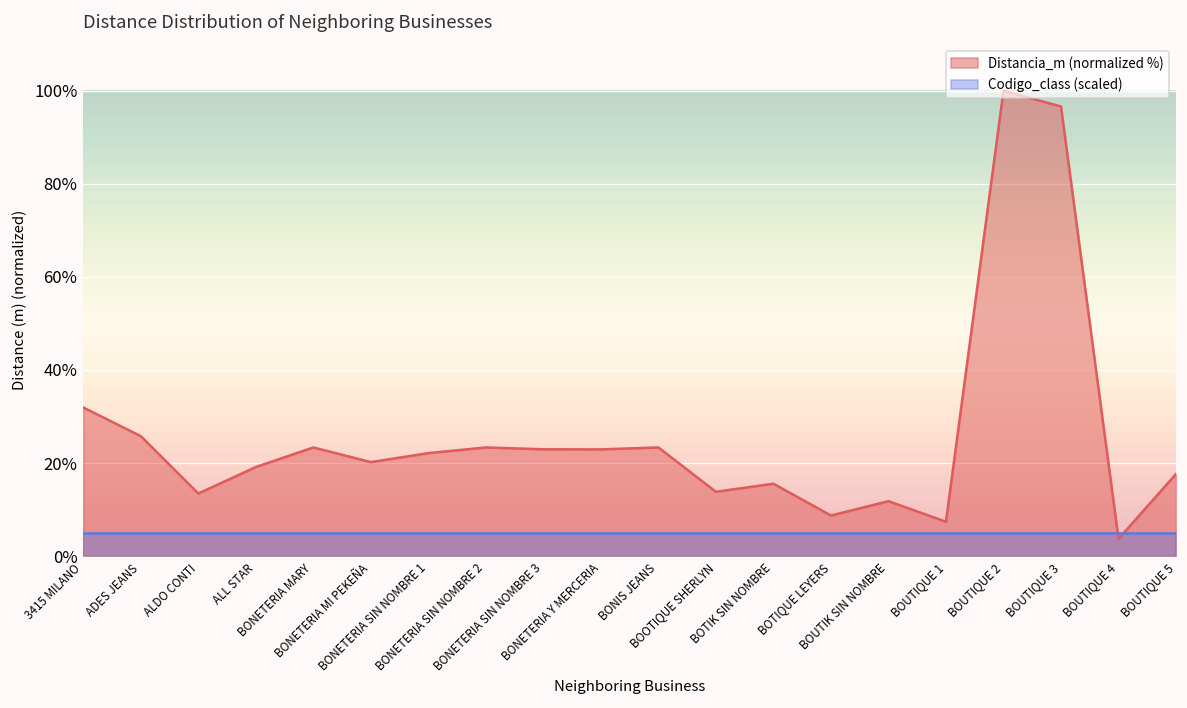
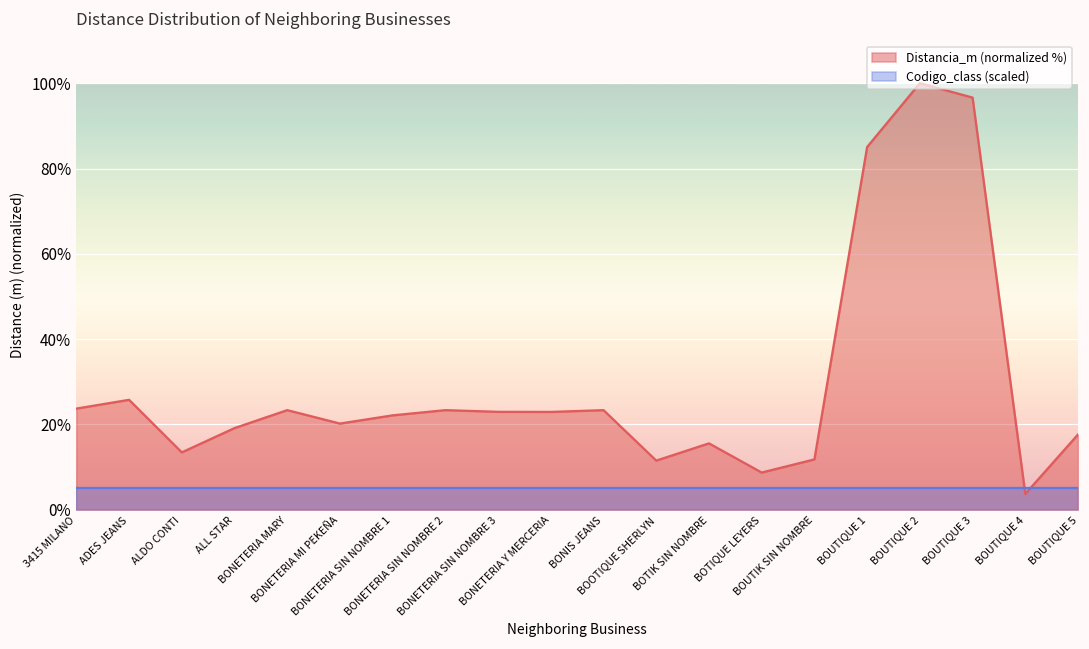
  {
    "Distancia_m (normalized %)": {
-     "3415 MILANO": "32%",
+     "3415 MILANO": "24%",
      "ADES JEANS": "26%",
      "ALDO CONTI": "13%",
      "ALL STAR": "19%",
      "BONETERIA MARY": "23%",
      "BONETERIA MI PEKEÑA": "20%",
      "BONETERIA SIN NOMBRE 1": "22%",
      "BONETERIA SIN NOMBRE 2": "23%",
      "BONETERIA SIN NOMBRE 3": "23%",
      "BONETERIA Y MERCERIA": "23%",
      "BONIS JEANS": "23%",
-     "BOOTIQUE SHERLYN": "14%",
+     "BOOTIQUE SHERLYN": "12%",
      "BOTIK SIN NOMBRE": "16%",
      "BOTIQUE LEYERS": "9%",
      "BOUTIK SIN NOMBRE": "12%",
-     "BOUTIQUE 1": "7%",
+     "BOUTIQUE 1": "85%",
      "BOUTIQUE 3": "97%",
      "BOUTIQUE 4": "4%",
      "BOUTIQUE 5": "18%"
    },
    "Codigo_class (scaled)": {
      "3415 MILANO": "5%",
      "ADES JEANS": "5%",
      "ALDO CONTI": "5%",
      "ALL STAR": "5%",
      "BONETERIA MARY": "5%",
      "BONETERIA MI PEKEÑA": "5%",
      "BONETERIA SIN NOMBRE 1": "5%",
      "BONETERIA SIN NOMBRE 2": "5%",
      "BONETERIA SIN NOMBRE 3": "5%",
      "BONETERIA Y MERCERIA": "5%",
      "BONIS JEANS": "5%",
      "BOOTIQUE SHERLYN": "5%",
      "BOTIK SIN NOMBRE": "5%",
      "BOTIQUE LEYERS": "5%",
      "BOUTIK SIN NOMBRE": "5%",
      "BOUTIQUE 1": "5%",
      "BOUTIQUE 2": "5%",
      "BOUTIQUE 3": "5%",
      "BOUTIQUE 4": "5%",
      "BOUTIQUE 5": "5%"
    }
  }
